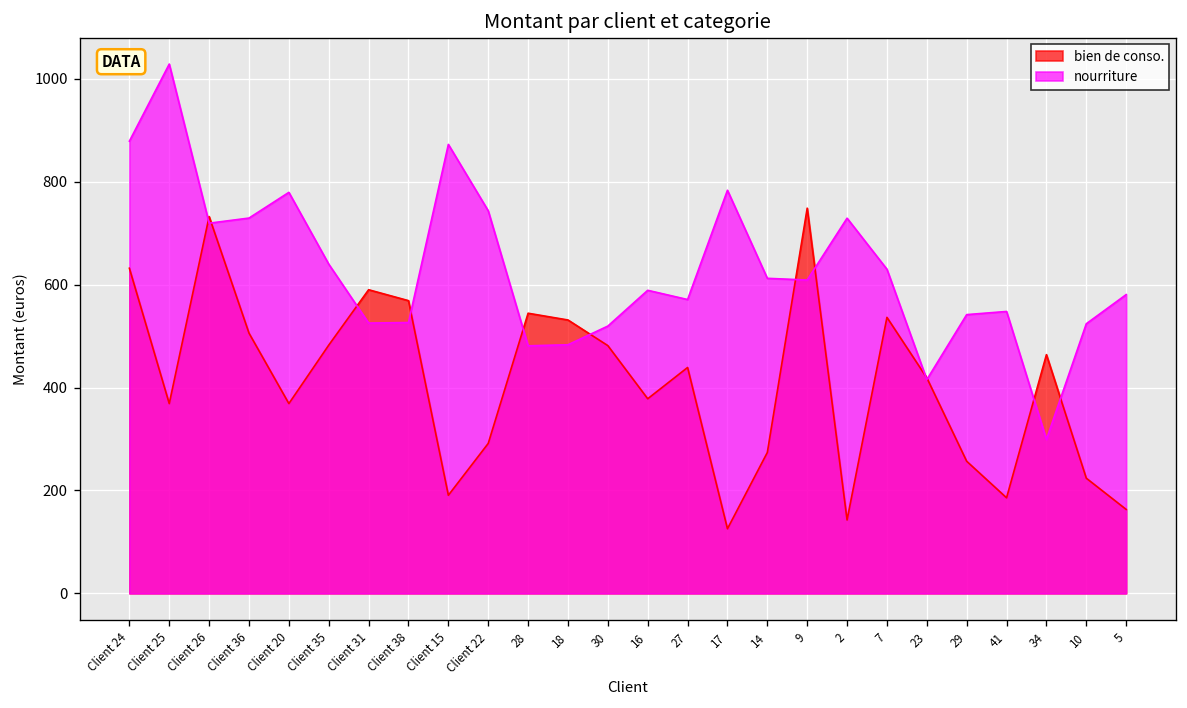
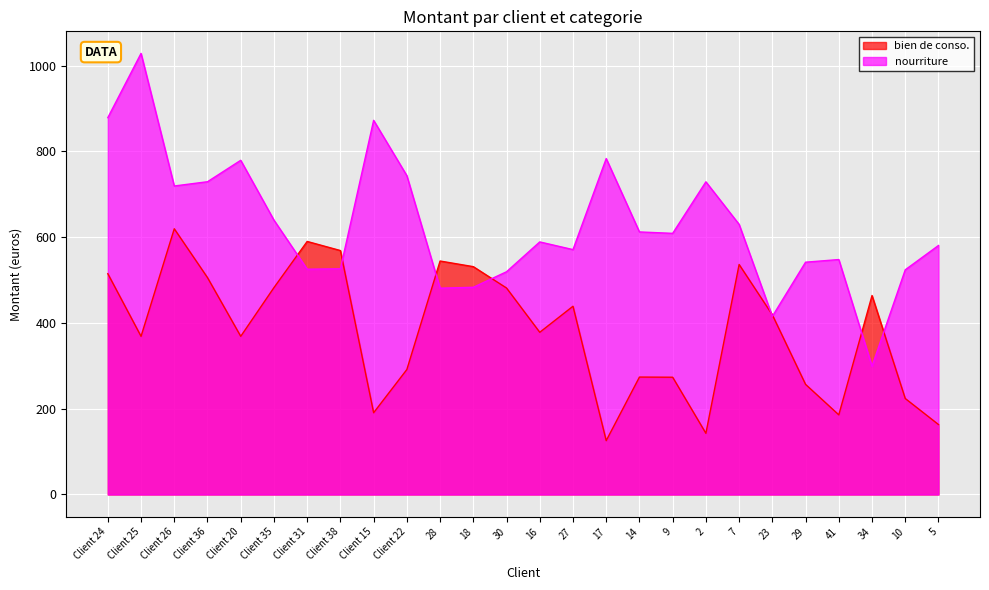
  {
    "bien de conso.": {
-     "Client 24": 630,
+     "Client 24": 510,
      "Client 25": 370,
-     "Client 26": 730,
+     "Client 26": 620,
      "Client 36": 510,
      "Client 20": 370,
      "Client 35": 480,
      "Client 31": 590,
      "Client 38": 570,
      "Client 15": 190,
      "Client 22": 290,
      "28": 540,
      "18": 530,
      "30": 480,
      "16": 380,
      "27": 440,
      "17": 130,
      "14": 270,
-     "9": 750,
+     "9": 270,
      "2": 140,
      "7": 540,
      "29": 260,
      "41": 190,
      "34": 460,
      "10": 220,
      "5": 160
    },
    "nourriture": {
      "Client 24": 880,
      "Client 25": 1030,
      "Client 26": 720,
      "Client 36": 730,
      "Client 20": 780,
      "Client 35": 640,
      "Client 31": 530,
      "Client 38": 530,
      "Client 15": 870,
      "Client 22": 740,
      "28": 480,
      "18": 480,
      "30": 520,
      "16": 590,
      "27": 570,
      "17": 780,
      "14": 610,
      "9": 610,
      "2": 730,
      "7": 630,
      "29": 540,
      "41": 550,
      "34": 300,
      "10": 520,
      "5": 580
    }
  }
